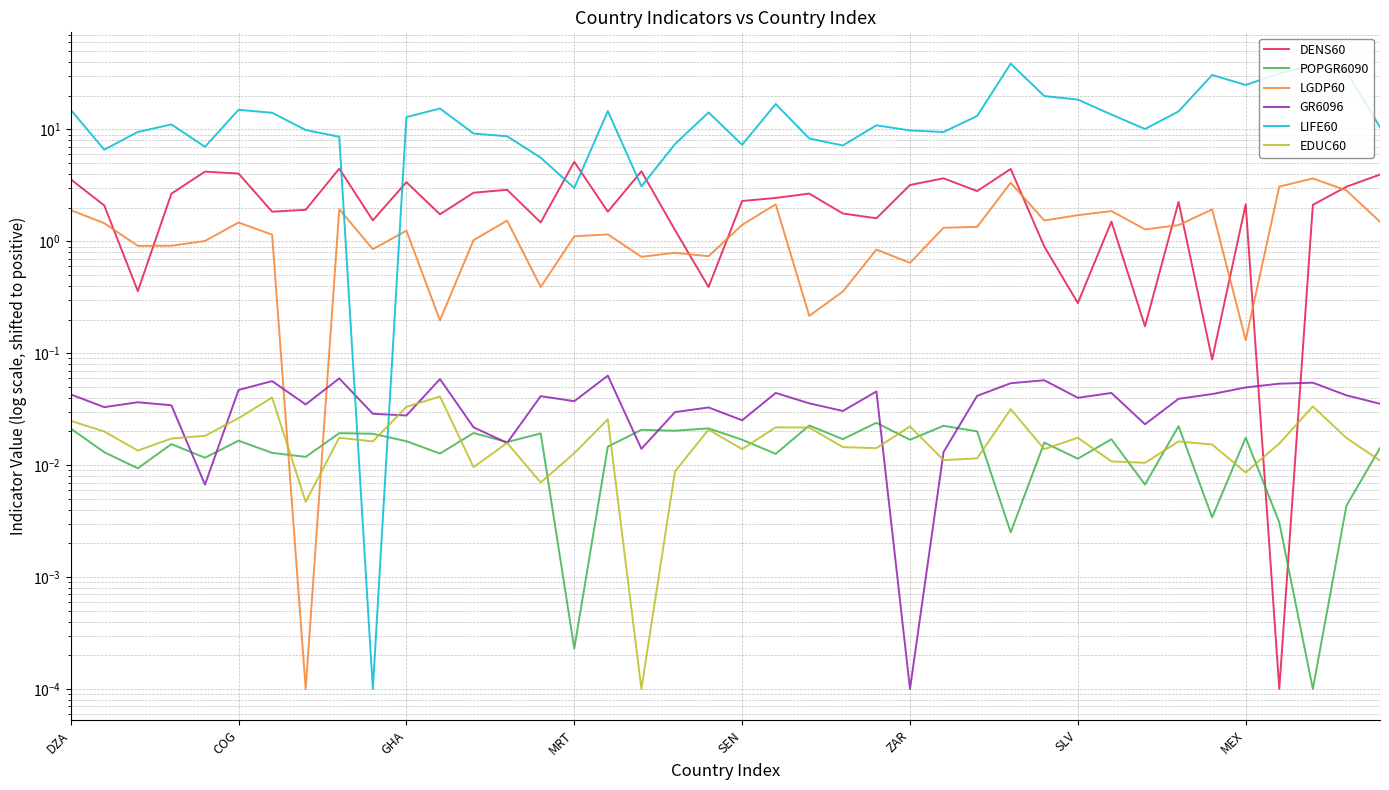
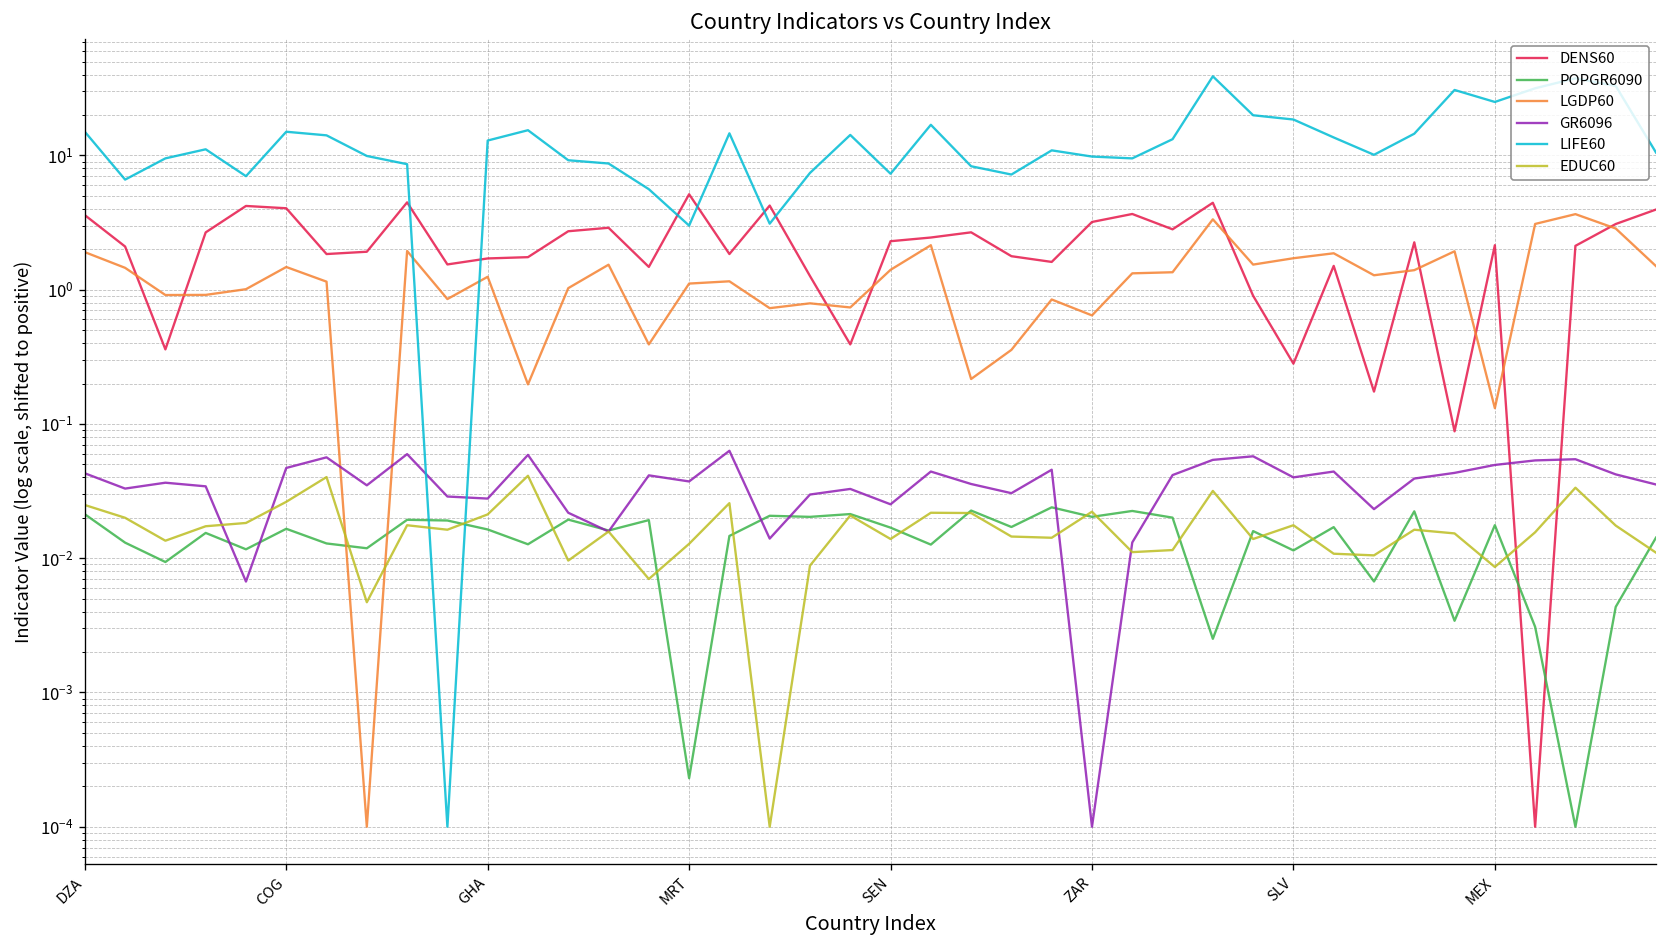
  {
    "DENS60": {
      "DZA": 3.6,
      "COG": 4.0,
-     "GHA": 3.4,
+     "GHA": 1.7,
      "MRT": 5,
      "SEN": 2.3,
      "ZAR": 3.2,
      "SLV": 0.28,
      "MEX": 2.1
    },
    "POPGR6090": {
      "DZA": 0.021,
      "COG": 0.017,
      "GHA": 0.016,
      "MRT": 0.00023,
      "SEN": 0.017,
-     "ZAR": 0.017,
+     "ZAR": 0.020,
      "SLV": 0.011,
      "MEX": 0.018
    },
    "LGDP60": {
      "DZA": 1.9,
      "COG": 1.5,
      "GHA": 1.2,
      "MRT": 1.1,
      "SEN": 1.4,
      "ZAR": 0.6,
      "SLV": 1.7,
      "MEX": 0.13
    },
    "GR6096": {
      "DZA": 0.043,
      "COG": 0.047,
      "GHA": 0.028,
      "MRT": 0.037,
      "SEN": 0.025,
      "ZAR": 0.00010,
      "SLV": 0.040,
      "MEX": 0.05
    },
    "LIFE60": {
      "DZA": 15,
      "COG": 15,
      "GHA": 13,
      "MRT": 3.0,
      "SEN": 7,
      "ZAR": 10,
      "SLV": 19,
      "MEX": 25
    },
    "EDUC60": {
      "DZA": 0.025,
      "COG": 0.026,
-     "GHA": 0.033,
+     "GHA": 0.021,
      "MRT": 0.013,
      "SEN": 0.014,
      "ZAR": 0.022,
      "SLV": 0.018,
      "MEX": 0.009
    }
  }
